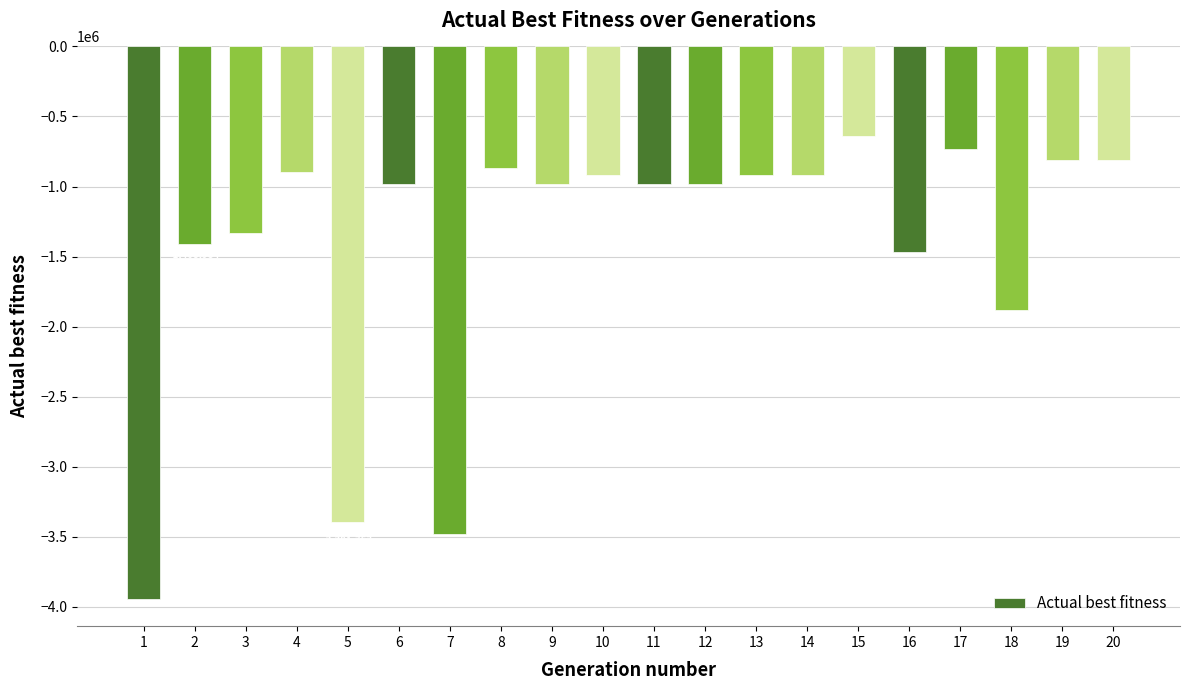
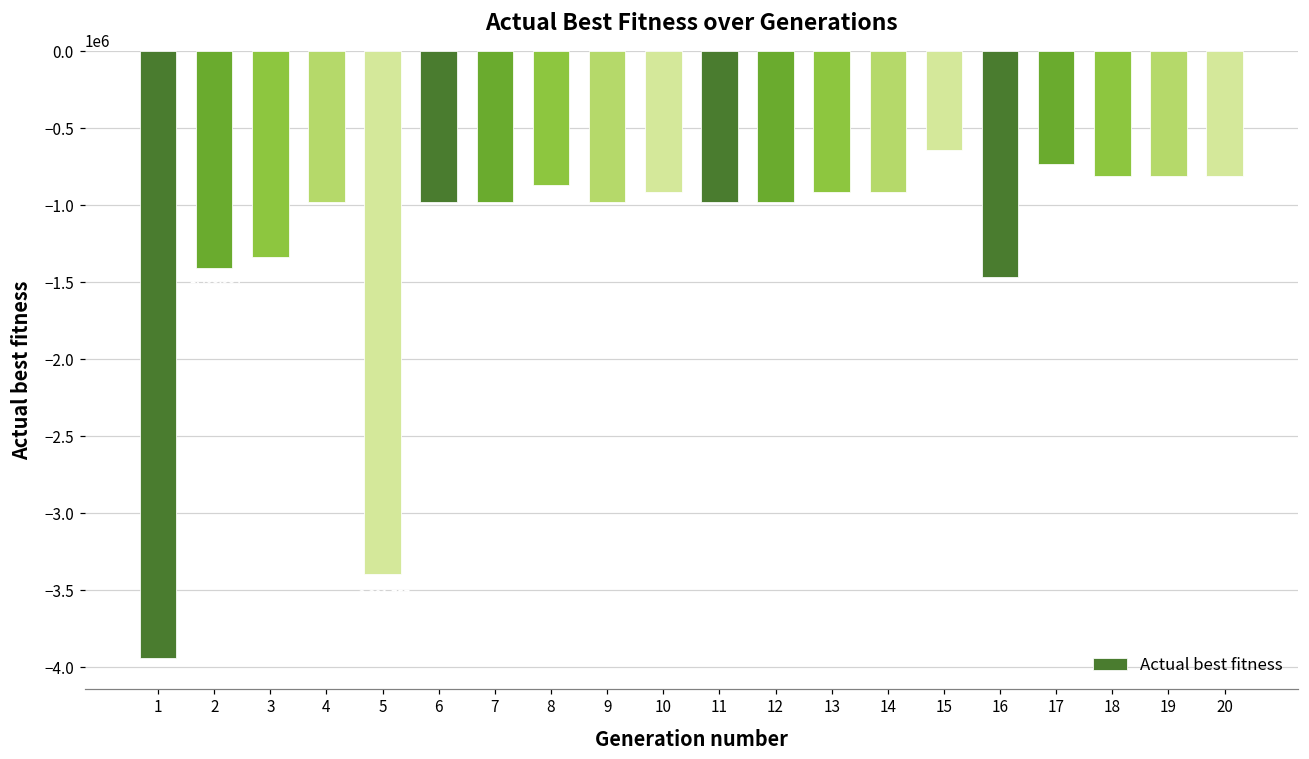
  {
    "1": -3940000,
    "2": -1410000,
    "3": -1340000,
-   "4": -900000,
+   "4": -980000,
    "5": -3390000,
    "6": -980000,
-   "7": -3480000,
+   "7": -980000,
    "8": -870000,
    "9": -980000,
    "10": -920000,
    "11": -980000,
    "12": -980000,
    "13": -920000,
    "14": -920000,
    "15": -640000,
    "16": -1460000,
    "17": -730000,
-   "18": -1880000,
+   "18": -810000,
    "19": -810000,
    "20": -810000
  }
